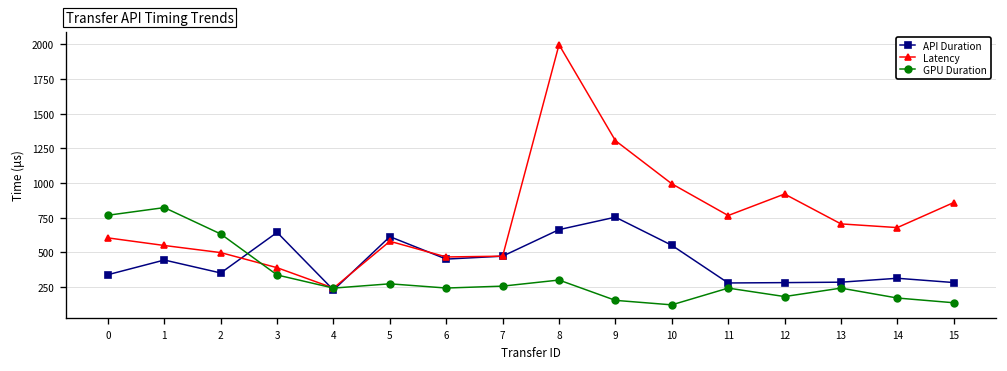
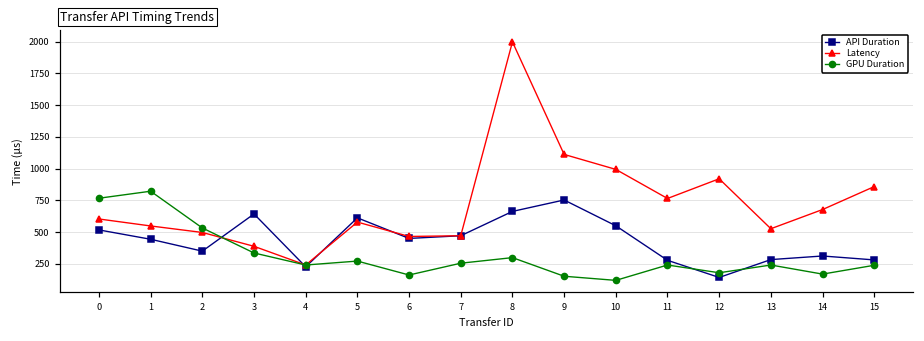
  {
    "API Duration": {
-     "0": 340,
+     "0": 520,
      "1": 440,
      "2": 350,
      "3": 640,
      "5": 610,
      "8": 660,
      "9": 750,
      "10": 550,
      "11": 280,
-     "12": 280,
+     "12": 140,
      "13": 280,
      "14": 310,
      "15": 280
    },
    "Latency": {
      "0": 600,
      "1": 550,
      "2": 500,
      "3": 390,
      "5": 580,
      "8": 2000,
-     "9": 1310,
+     "9": 1110,
      "10": 990,
      "11": 770,
      "12": 920,
-     "13": 710,
+     "13": 530,
      "14": 680,
      "15": 860
    },
    "GPU Duration": {
      "0": 770,
      "1": 820,
-     "2": 630,
+     "2": 530,
      "3": 340,
      "5": 270,
-     "6": 240,
+     "6": 160,
      "7": 260,
      "8": 300,
      "9": 150,
      "10": 120,
      "11": 240,
      "12": 180,
      "13": 240,
      "14": 170,
-     "15": 140
+     "15": 240
    }
  }
